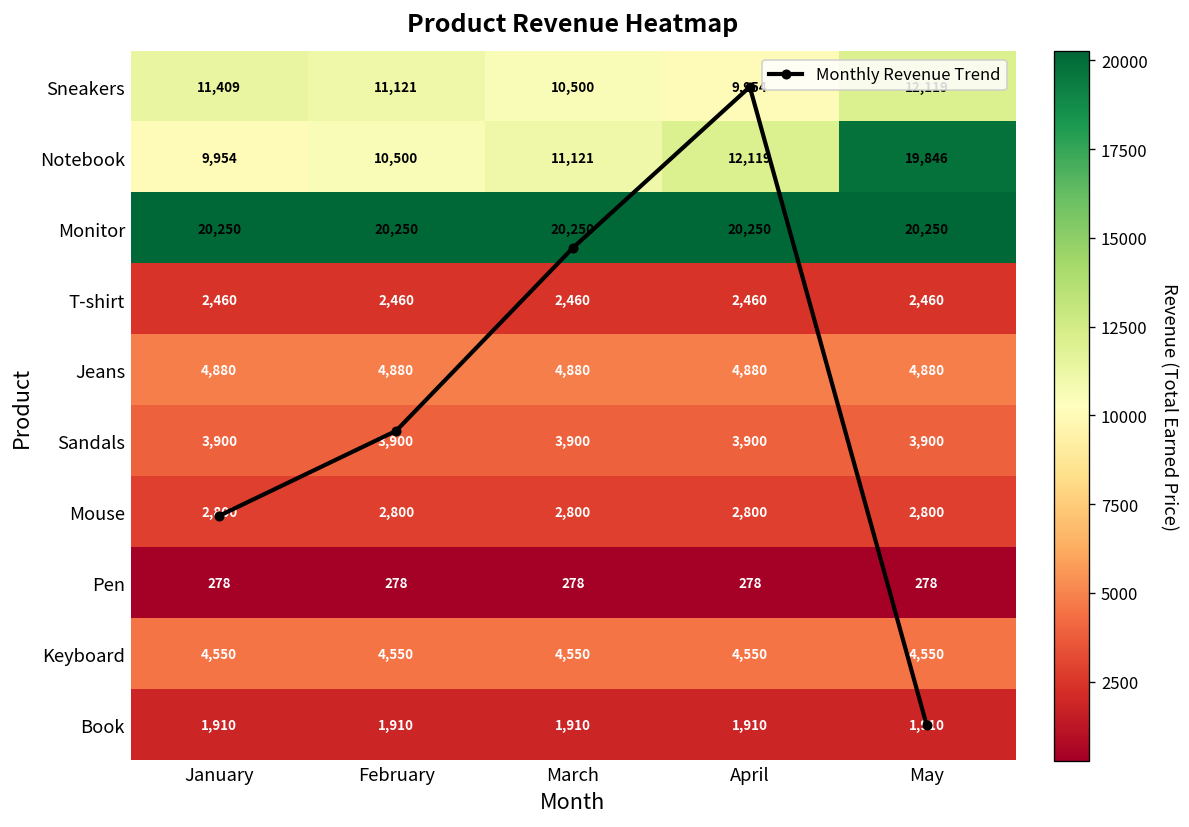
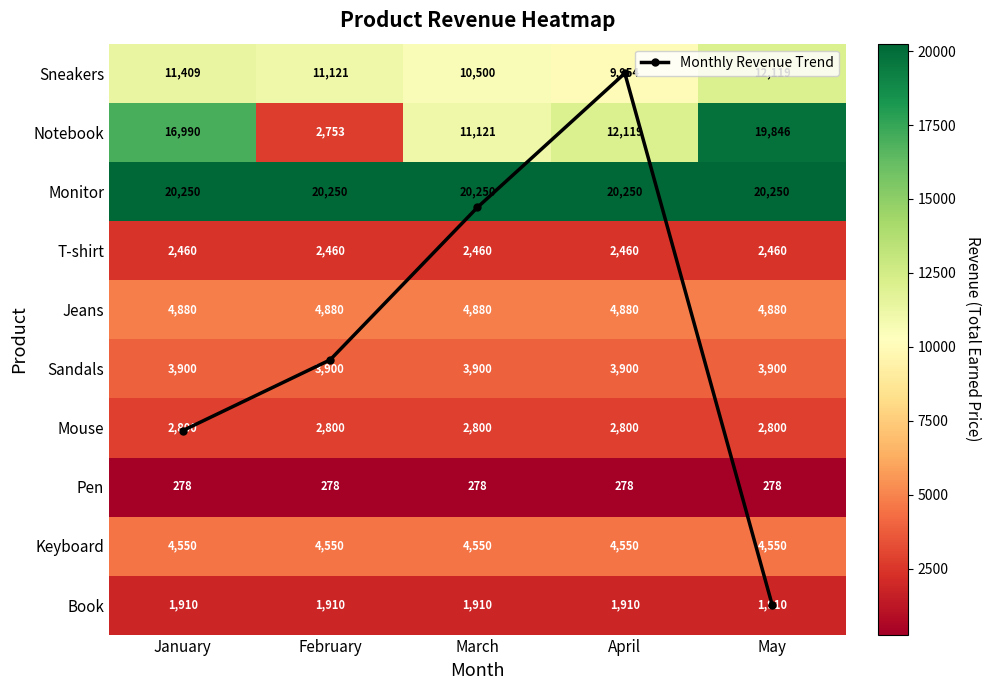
  {
    "Sneakers": {
      "January": "11,409",
      "February": "11,121",
      "March": "10,500"
    },
    "Notebook": {
-     "January": "9,954",
-     "February": "10,500",
+     "January": "16,990",
+     "February": "2,753",
      "March": "11,121",
      "April": "12,119",
      "May": "19,846"
    },
    "Monitor": {
      "January": "20,250",
      "February": "20,250",
      "March": "20,250",
      "April": "20,250",
      "May": "20,250"
    },
    "T-shirt": {
      "January": "2,460",
      "February": "2,460",
      "March": "2,460",
      "April": "2,460",
      "May": "2,460"
    },
    "Jeans": {
      "January": "4,880",
      "February": "4,880",
      "March": "4,880",
      "April": "4,880",
      "May": "4,880"
    },
    "Sandals": {
      "January": "3,900",
      "February": "3,900",
      "March": "3,900",
      "April": "3,900",
      "May": "3,900"
    },
    "Mouse": {
      "February": "2,800",
      "March": "2,800",
      "April": "2,800",
      "May": "2,800"
    },
    "Pen": {
      "January": "278",
      "February": "278",
      "March": "278",
      "April": "278",
      "May": "278"
    },
    "Keyboard": {
      "January": "4,550",
      "February": "4,550",
      "March": "4,550",
      "April": "4,550",
      "May": "4,550"
    },
    "Book": {
      "January": "1,910",
      "February": "1,910",
      "March": "1,910",
      "April": "1,910"
    }
  }
